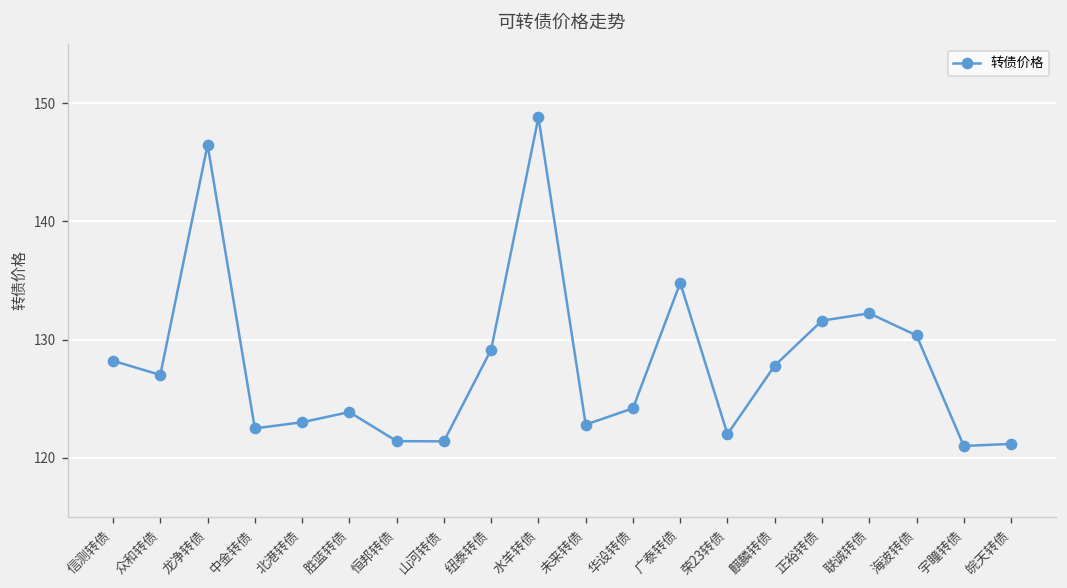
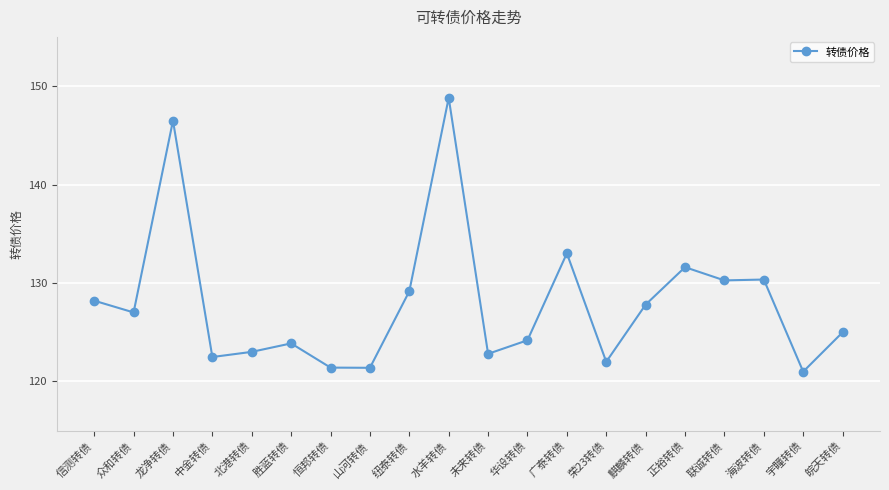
  {
    "信测转债": 128,
    "众和转债": 127,
    "龙净转债": 146,
    "中金转债": 122,
    "北港转债": 123,
    "胜蓝转债": 124,
    "恒邦转债": 121,
    "山河转债": 121,
    "纽泰转债": 129,
    "水羊转债": 149,
    "未来转债": 123,
    "华设转债": 124,
-   "广泰转债": 135,
+   "广泰转债": 133,
    "荣23转债": 122,
    "麒麟转债": 128,
    "正裕转债": 132,
-   "联诚转债": 132,
+   "联诚转债": 130,
    "海波转债": 130,
    "宇瞳转债": 121,
-   "皖天转债": 121
+   "皖天转债": 125
  }
